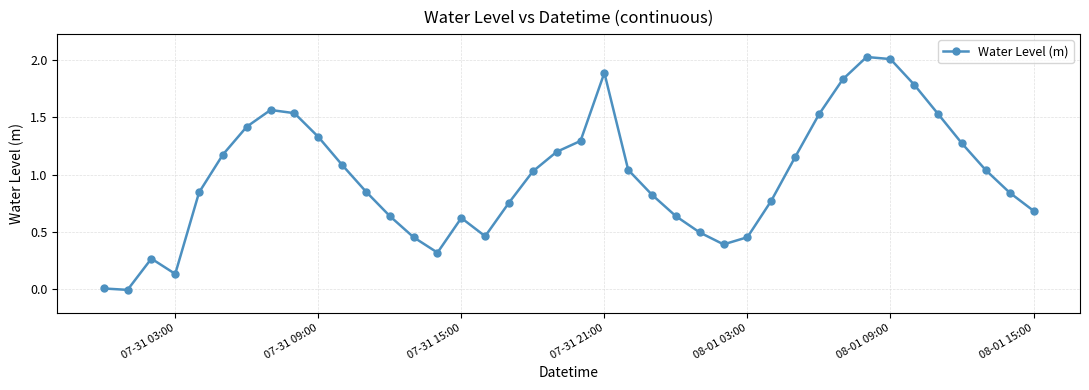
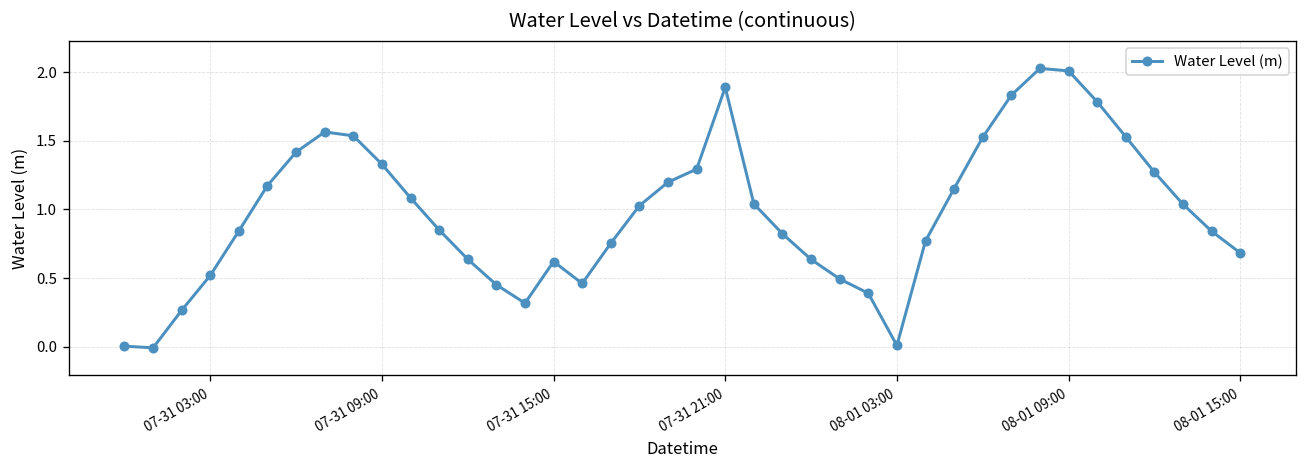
  {
-   "07-31 03:00": 0.13,
+   "07-31 03:00": 0.52,
    "07-31 09:00": 1.33,
    "07-31 15:00": 0.62,
    "07-31 21:00": 1.89,
-   "08-01 03:00": 0.45,
+   "08-01 03:00": 0.01,
    "08-01 09:00": 2.01,
    "08-01 15:00": 0.68
  }
